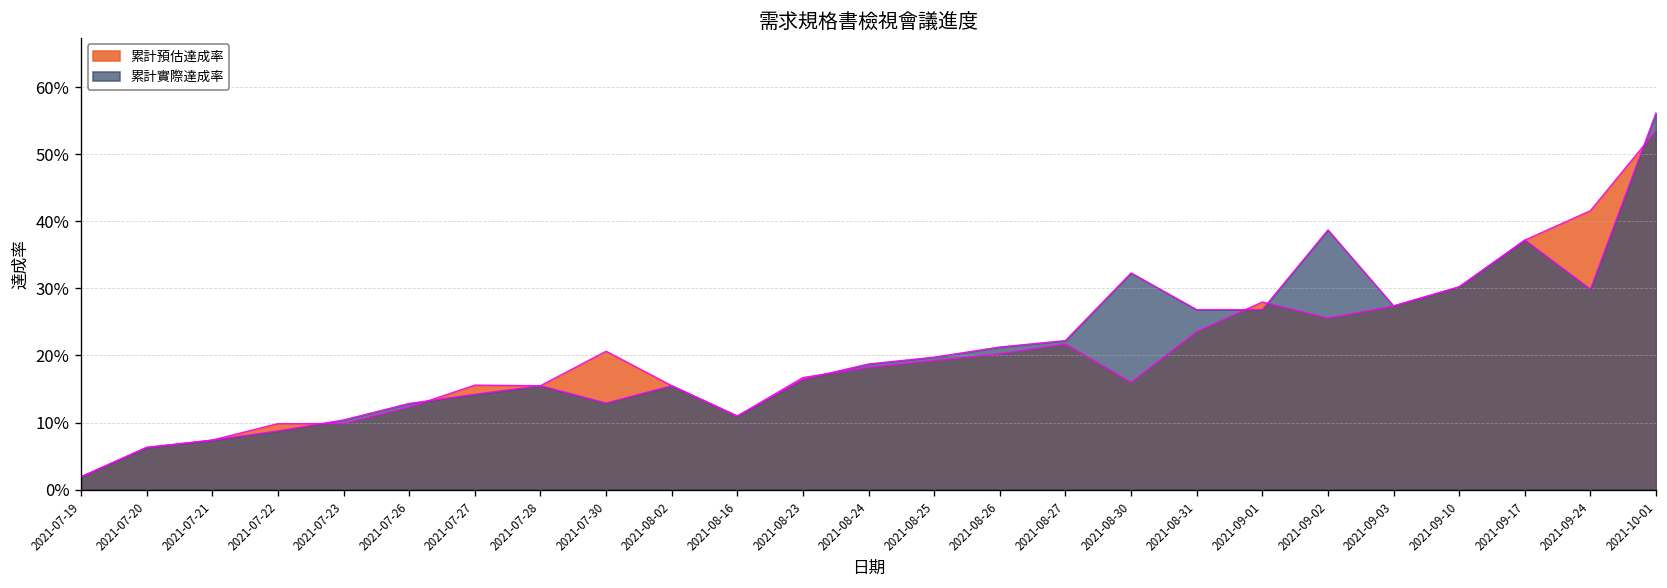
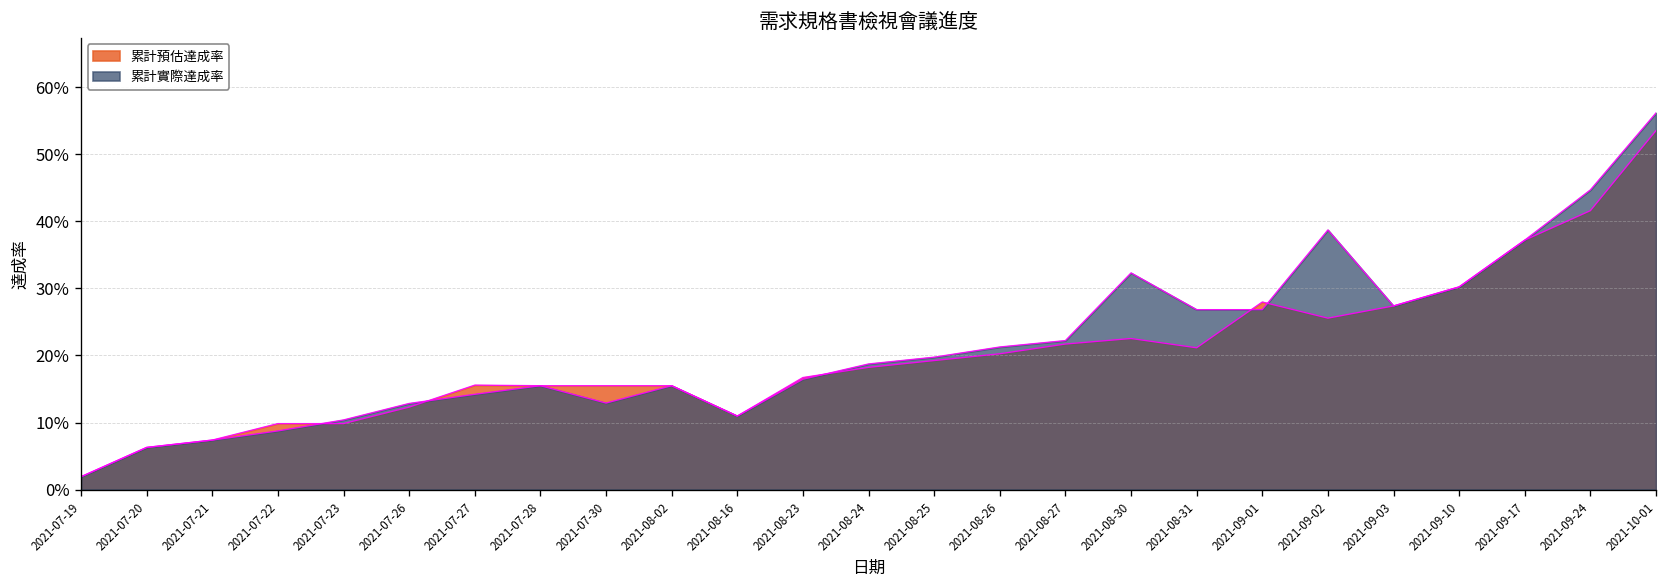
  {
    "累計預估達成率": {
      "2021-07-22": "10%",
      "2021-07-23": "10%",
      "2021-07-26": "12%",
      "2021-07-27": "16%",
-     "2021-07-30": "21%",
+     "2021-07-30": "15%",
      "2021-08-24": "18%",
      "2021-08-25": "19%",
      "2021-08-26": "20%",
      "2021-08-27": "22%",
-     "2021-08-30": "16%",
-     "2021-08-31": "24%",
+     "2021-08-30": "23%",
+     "2021-08-31": "21%",
      "2021-09-01": "28%",
      "2021-09-02": "26%",
      "2021-09-24": "42%",
      "2021-10-01": "54%"
    },
    "累計實際達成率": {
      "2021-07-22": "9%",
      "2021-07-23": "10%",
      "2021-07-26": "13%",
      "2021-07-27": "14%",
      "2021-07-30": "13%",
      "2021-08-24": "19%",
      "2021-08-25": "20%",
      "2021-08-26": "21%",
      "2021-08-27": "22%",
      "2021-08-30": "32%",
      "2021-08-31": "27%",
      "2021-09-01": "27%",
      "2021-09-02": "39%",
-     "2021-09-24": "30%",
+     "2021-09-24": "45%",
      "2021-10-01": "56%"
    }
  }
